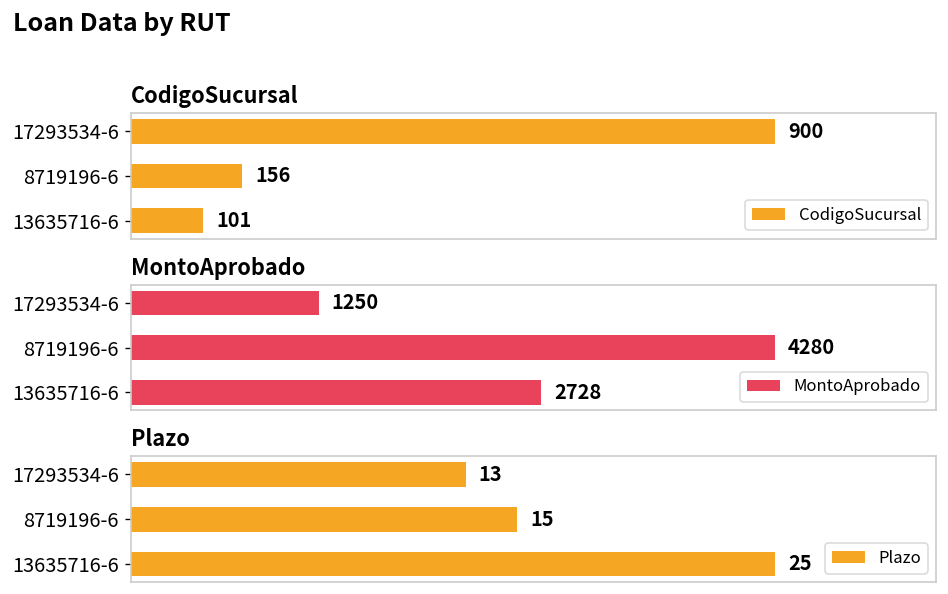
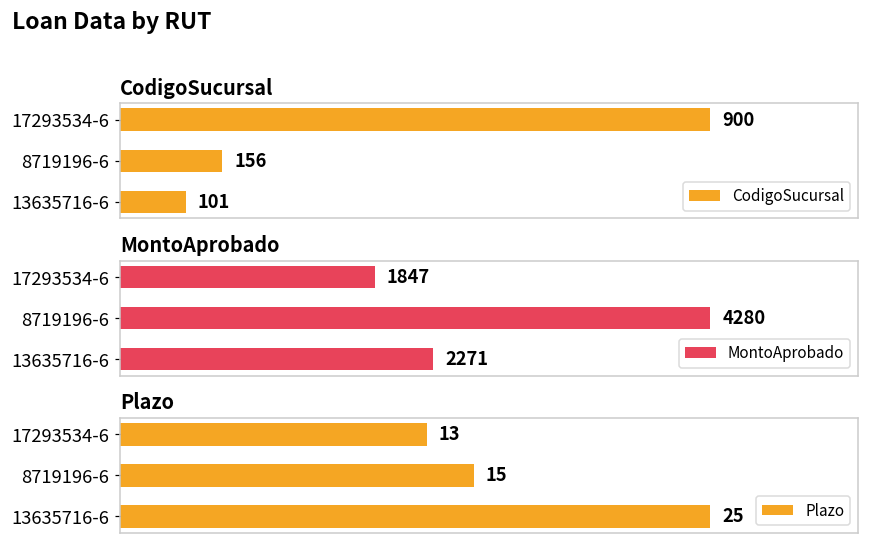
  {
    "CodigoSucursal": {
      "17293534-6": 900,
      "8719196-6": 156,
      "13635716-6": 101
    },
    "MontoAprobado": {
-     "17293534-6": 1250,
+     "17293534-6": 1847,
      "8719196-6": 4280,
-     "13635716-6": 2728
+     "13635716-6": 2271
    },
    "Plazo": {
      "17293534-6": 13,
      "8719196-6": 15,
      "13635716-6": 25
    }
  }
